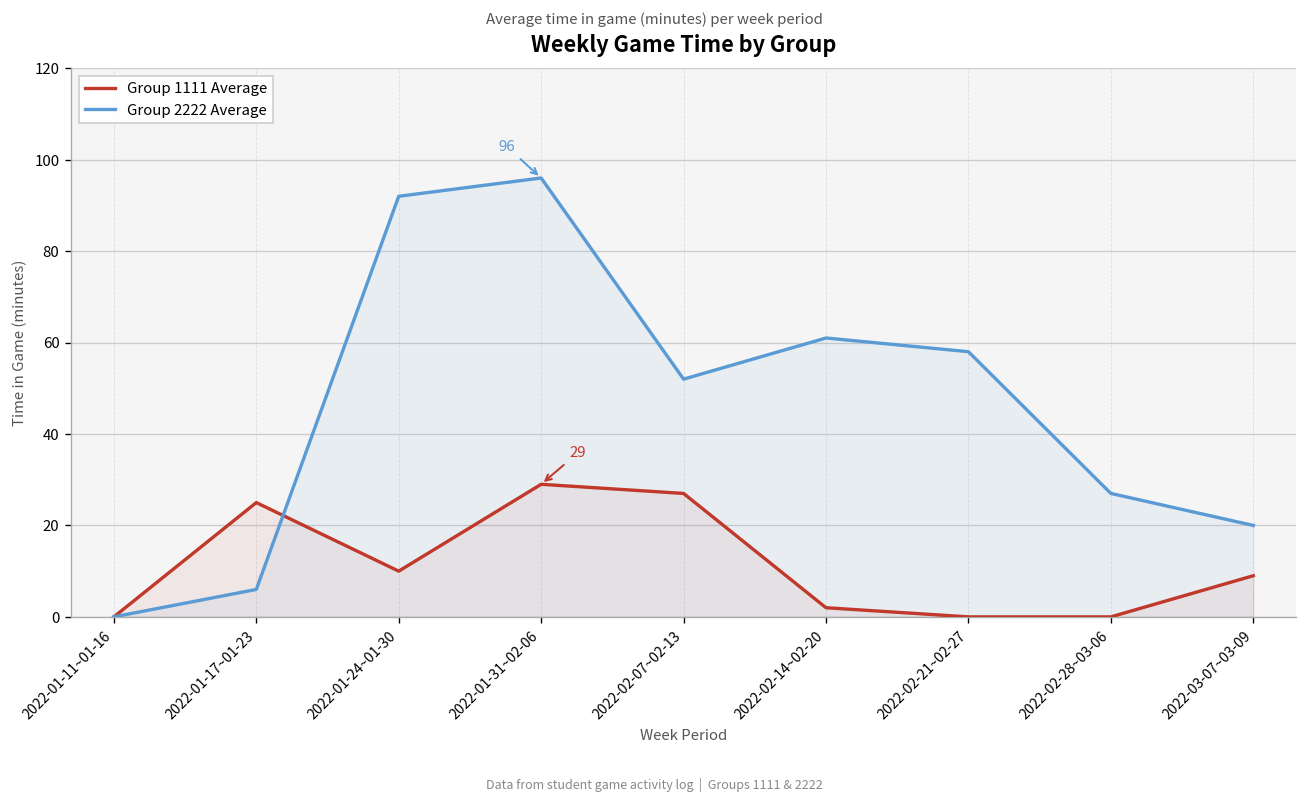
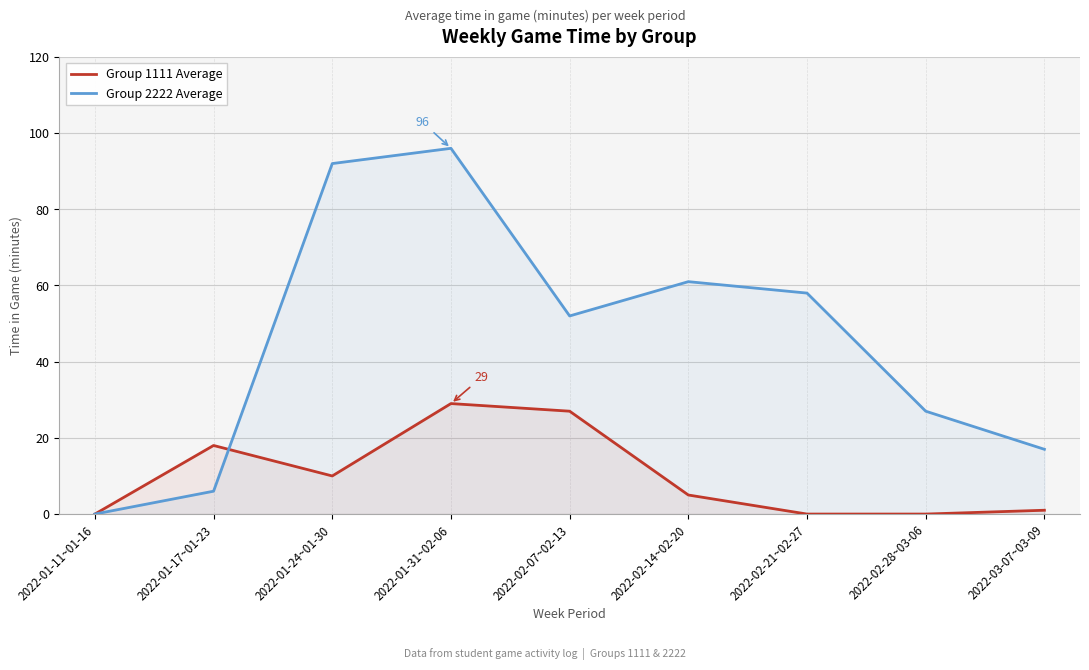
  {
    "Group 1111 Average": {
-     "2022-01-17~01-23": 25,
+     "2022-01-17~01-23": 18,
      "2022-01-24~01-30": 10,
      "2022-02-07~02-13": 27,
-     "2022-02-14~02-20": 2,
+     "2022-02-14~02-20": 5,
      "2022-02-21~02-27": 0,
      "2022-02-28~03-06": 0,
-     "2022-03-07~03-09": 9
+     "2022-03-07~03-09": 1
    },
    "Group 2222 Average": {
      "2022-01-17~01-23": 6,
      "2022-01-24~01-30": 92,
      "2022-02-07~02-13": 52,
      "2022-02-14~02-20": 61,
      "2022-02-21~02-27": 58,
      "2022-02-28~03-06": 27,
-     "2022-03-07~03-09": 20
+     "2022-03-07~03-09": 17
    }
  }
